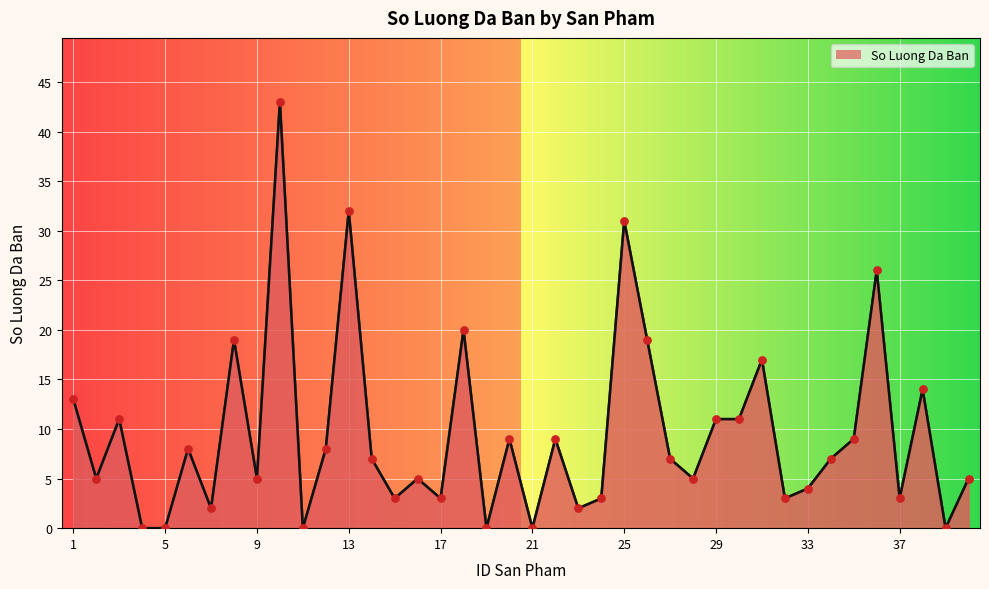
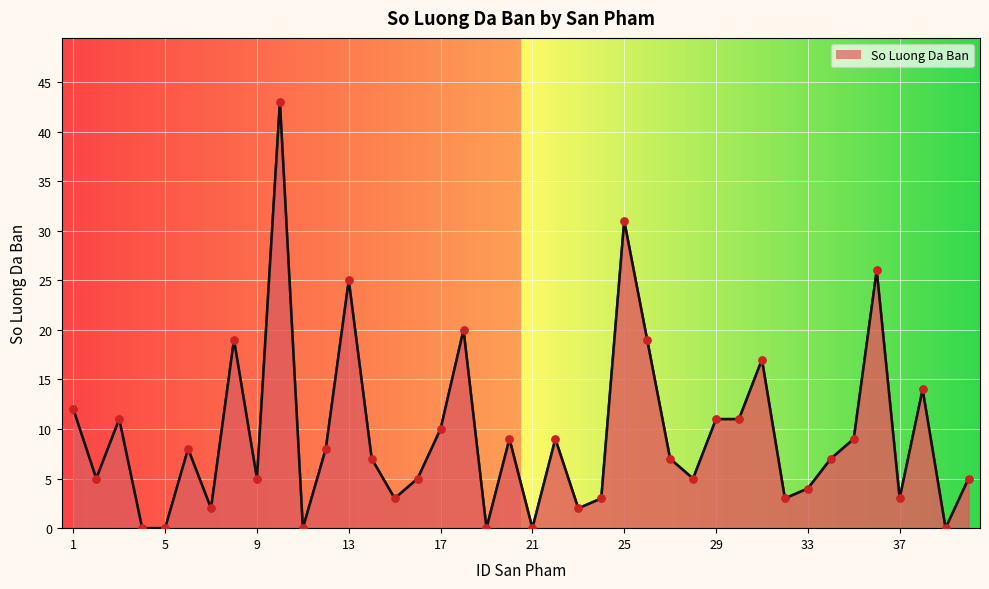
  {
-   "1": 13,
+   "1": 12,
    "5": 0,
    "9": 5,
-   "13": 32,
-   "17": 3,
+   "13": 25,
+   "17": 10,
    "21": 0,
    "25": 31,
    "29": 11,
    "33": 4,
    "37": 3
  }
